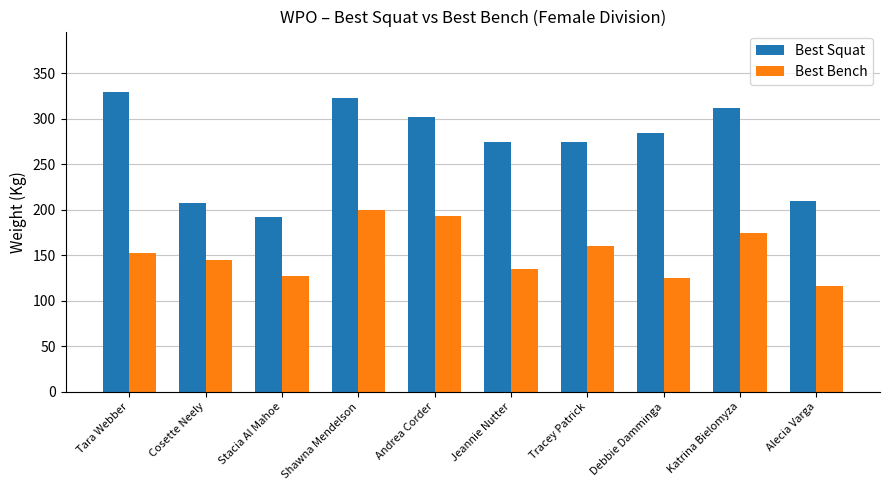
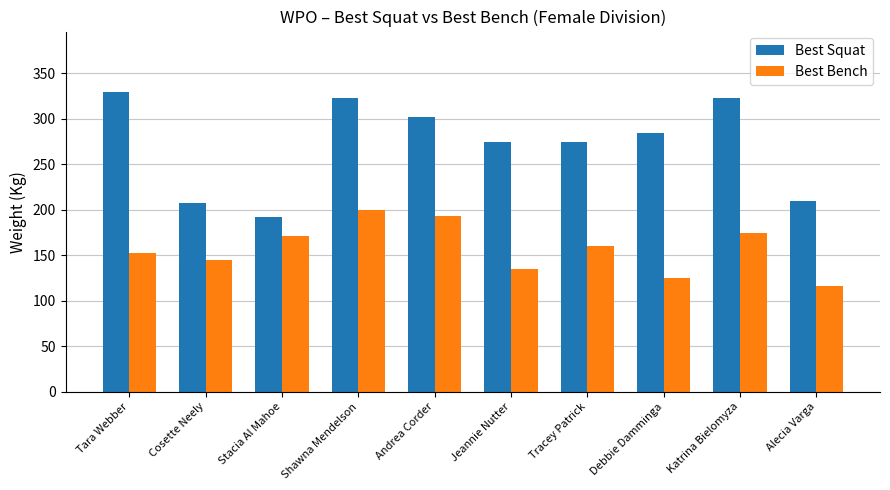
  {
    "Best Squat": {
      "Tara Webber": 330,
      "Cosette Neely": 210,
      "Stacia Al Mahoe": 190,
      "Shawna Mendelson": 320,
      "Andrea Corder": 300,
      "Jeannie Nutter": 280,
      "Tracey Patrick": 280,
      "Debbie Damminga": 290,
-     "Katrina Bielomyza": 310,
+     "Katrina Bielomyza": 320,
      "Alecia Varga": 210
    },
    "Best Bench": {
      "Tara Webber": 150,
      "Cosette Neely": 150,
-     "Stacia Al Mahoe": 130,
+     "Stacia Al Mahoe": 170,
      "Shawna Mendelson": 200,
      "Andrea Corder": 190,
      "Jeannie Nutter": 140,
      "Tracey Patrick": 160,
      "Debbie Damminga": 130,
      "Katrina Bielomyza": 180,
      "Alecia Varga": 120
    }
  }
